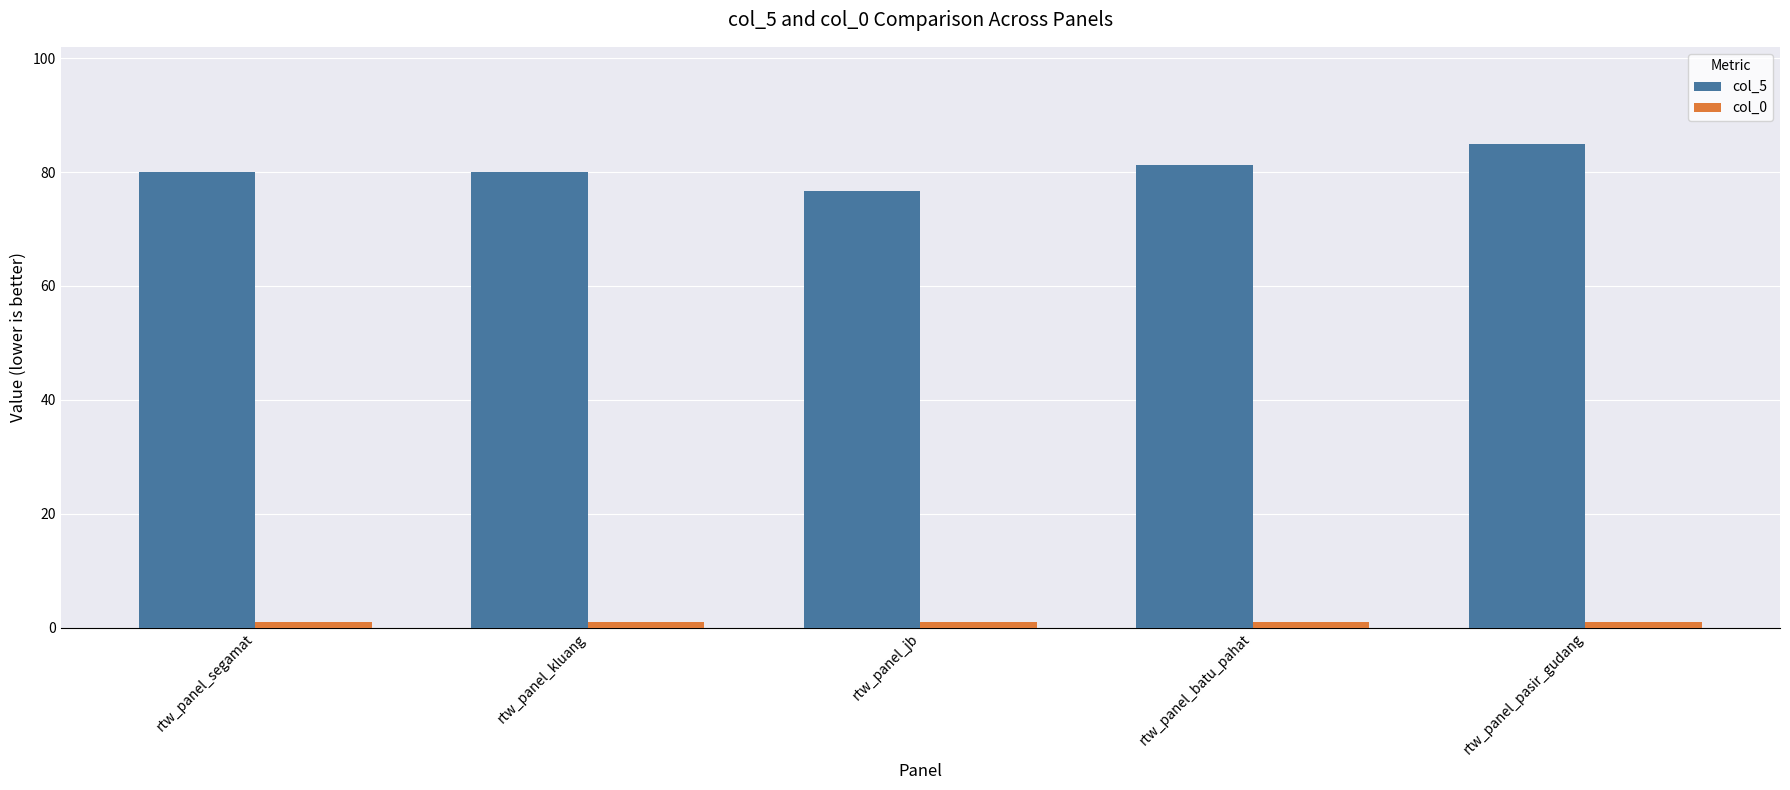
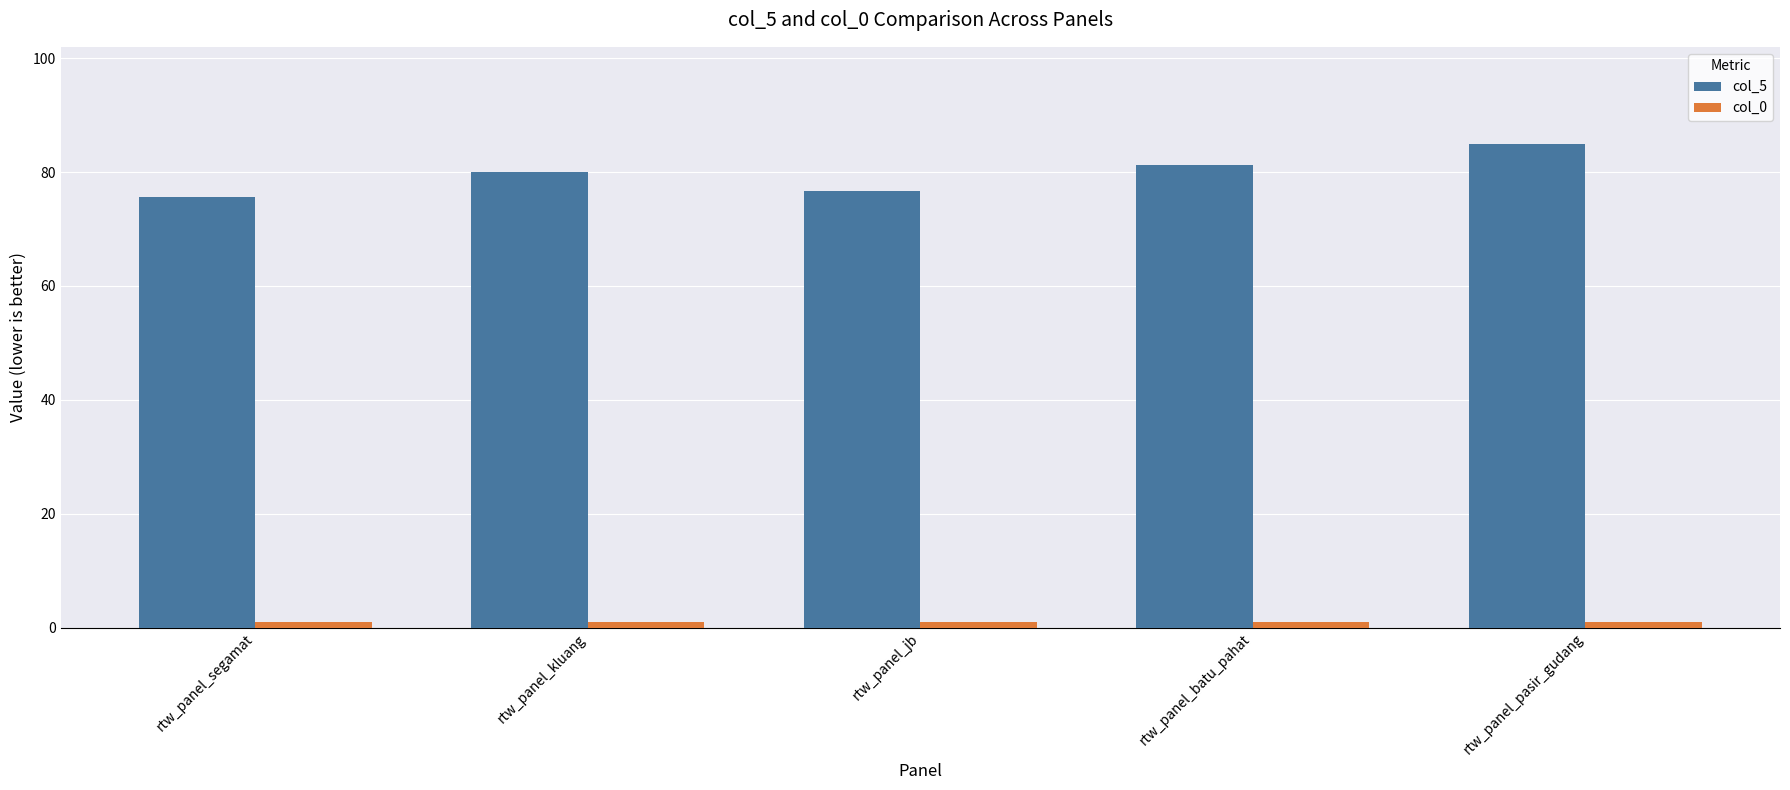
  {
    "col_5": {
-     "rtw_panel_segamat": 80,
+     "rtw_panel_segamat": 76,
      "rtw_panel_kluang": 80,
      "rtw_panel_jb": 77,
      "rtw_panel_batu_pahat": 81,
      "rtw_panel_pasir_gudang": 85
    },
    "col_0": {
      "rtw_panel_segamat": 1,
      "rtw_panel_kluang": 1,
      "rtw_panel_jb": 1,
      "rtw_panel_batu_pahat": 1,
      "rtw_panel_pasir_gudang": 1
    }
  }
